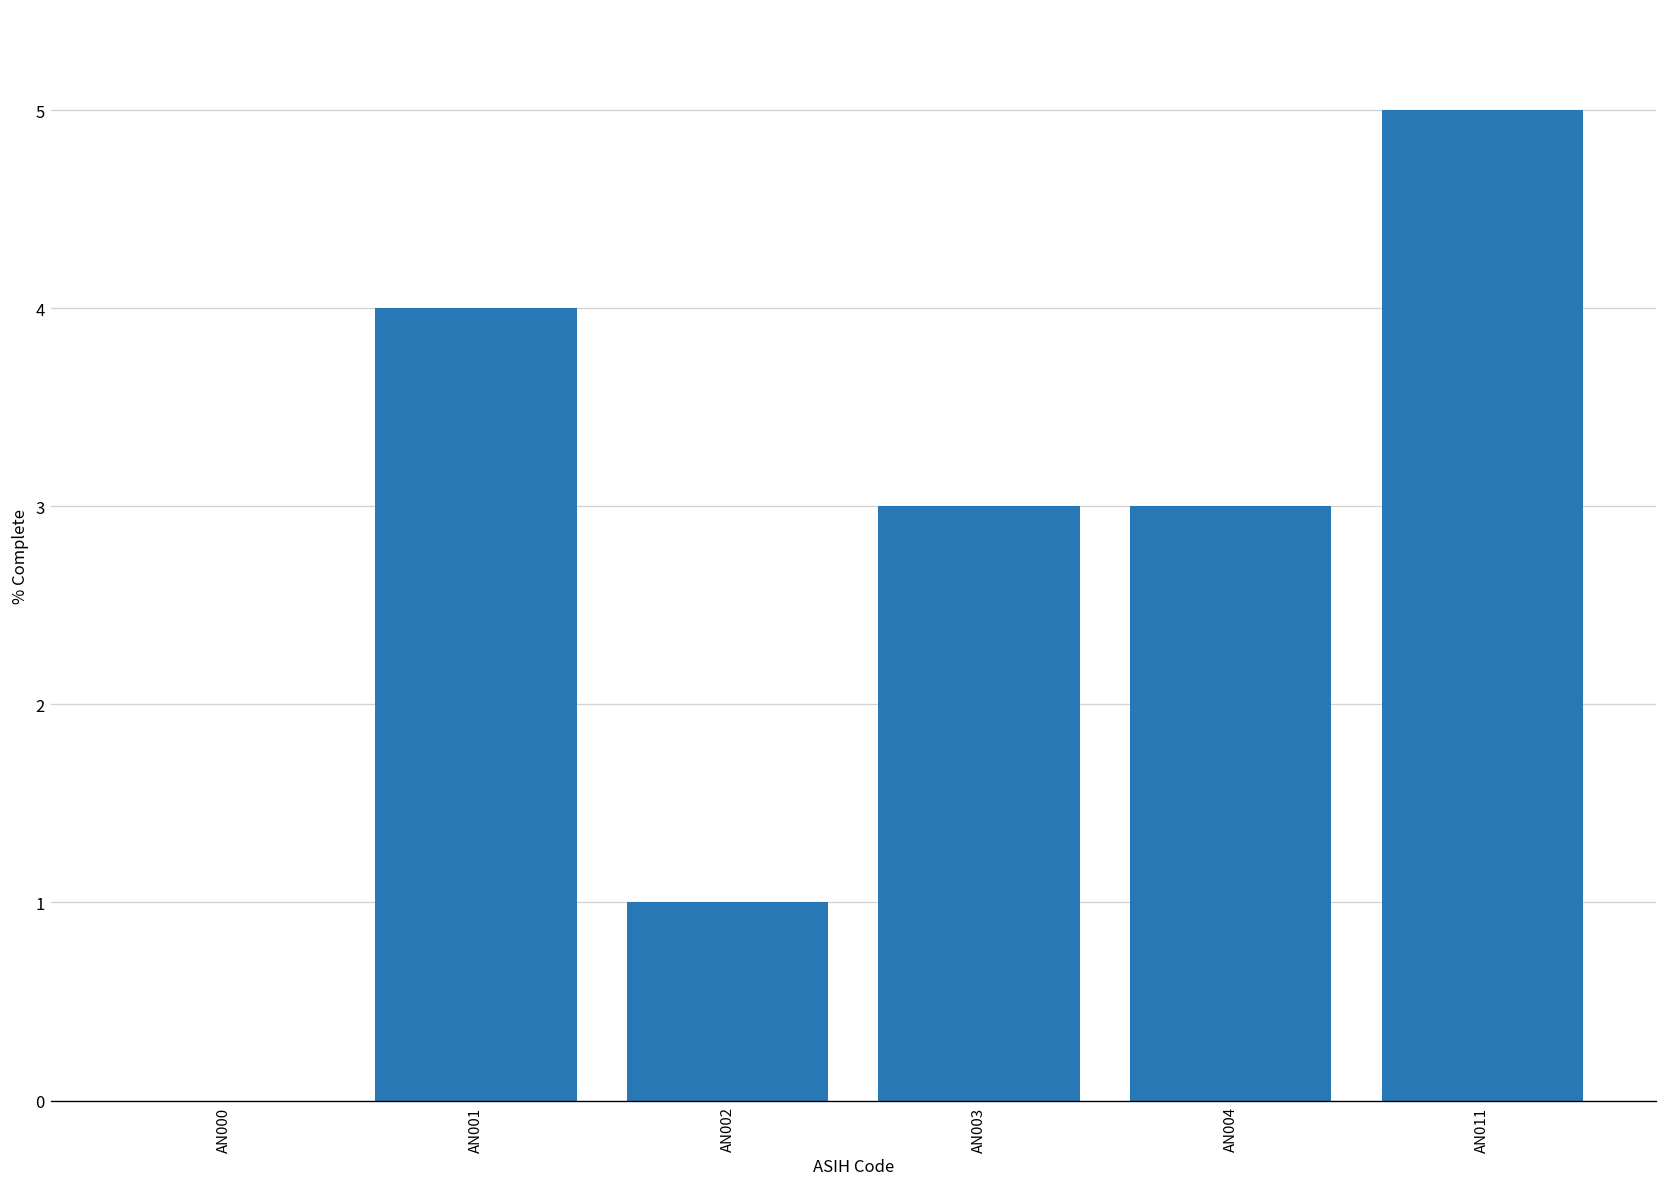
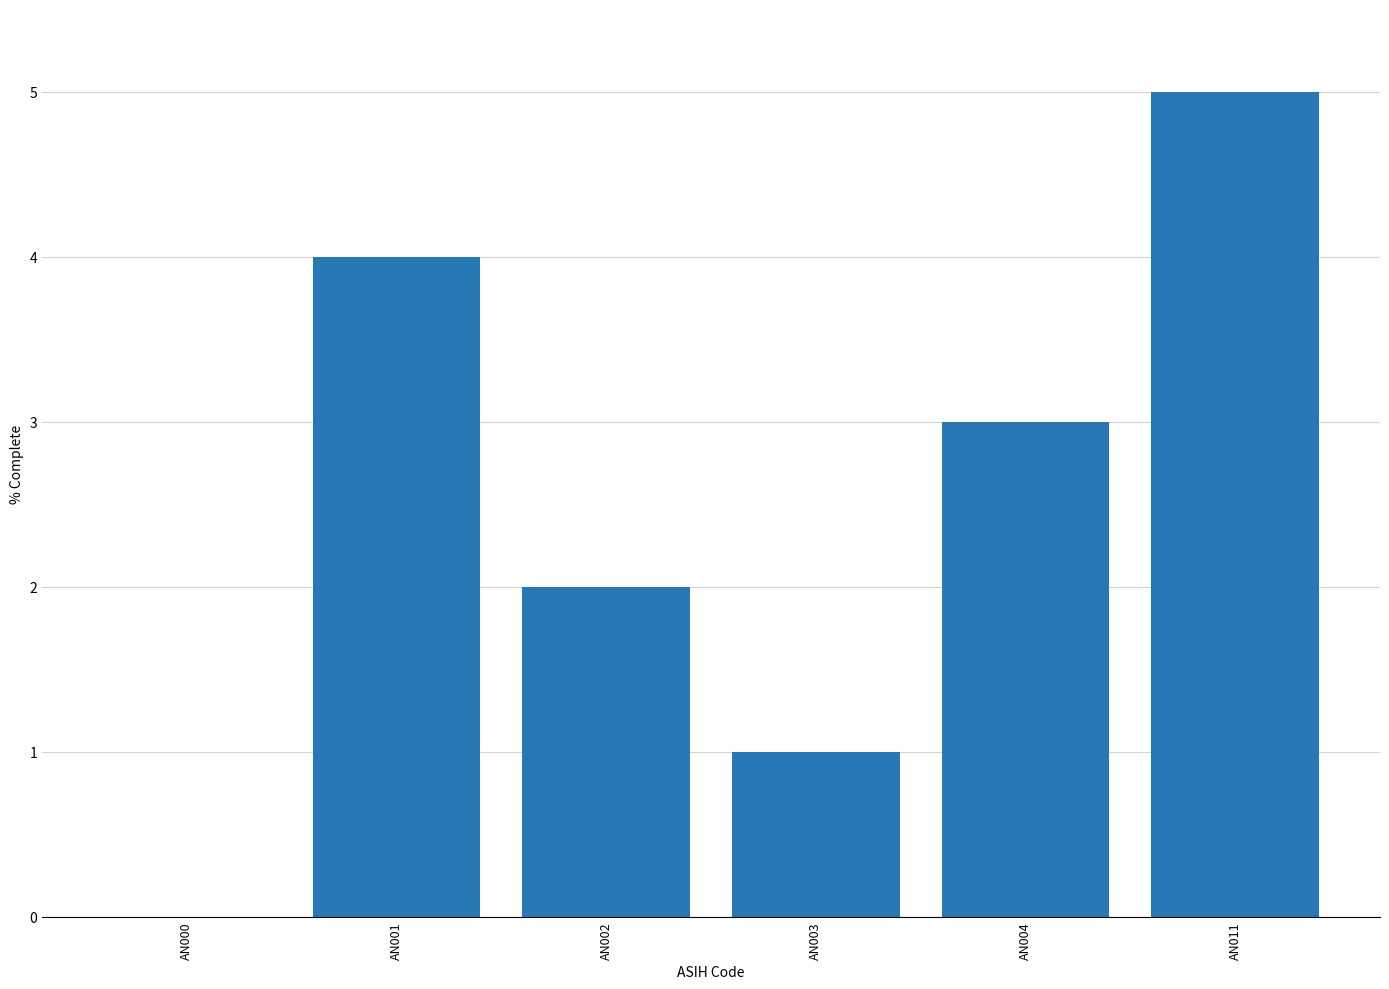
  {
    "AN000": 0,
    "AN001": 4,
-   "AN002": 1,
-   "AN003": 3,
+   "AN002": 2,
+   "AN003": 1,
    "AN004": 3,
    "AN011": 5
  }
